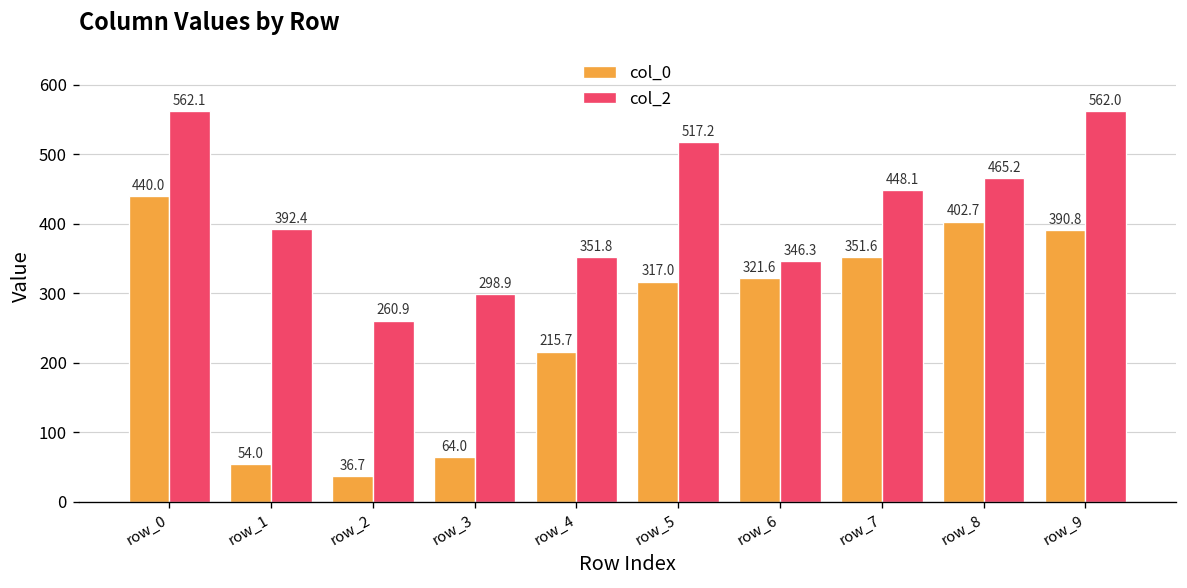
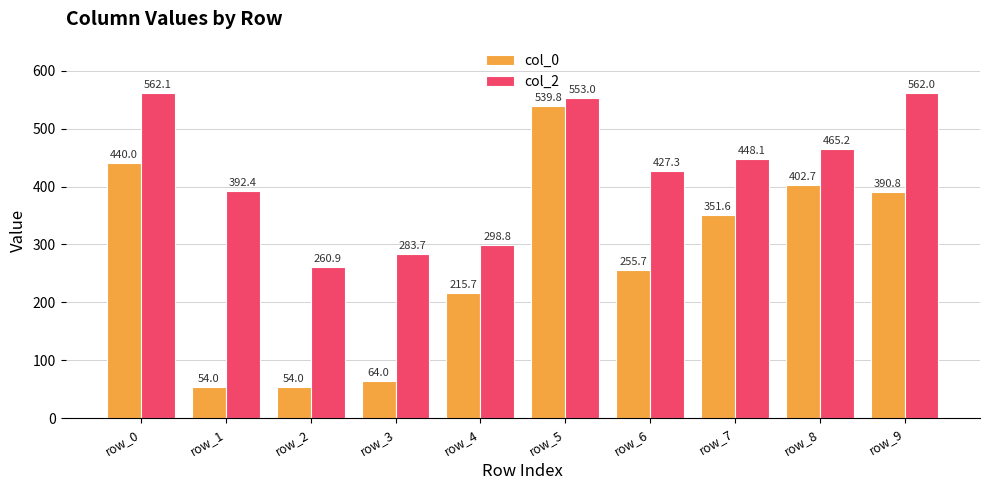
  {
    "col_0": {
      "row_0": 440.0,
      "row_1": 54.0,
-     "row_2": 36.7,
+     "row_2": 54.0,
      "row_3": 64.0,
      "row_4": 215.7,
-     "row_5": 317.0,
-     "row_6": 321.6,
+     "row_5": 539.8,
+     "row_6": 255.7,
      "row_7": 351.6,
      "row_8": 402.7,
      "row_9": 390.8
    },
    "col_2": {
      "row_0": 562.1,
      "row_1": 392.4,
      "row_2": 260.9,
-     "row_3": 298.9,
-     "row_4": 351.8,
-     "row_5": 517.2,
-     "row_6": 346.3,
+     "row_3": 283.7,
+     "row_4": 298.8,
+     "row_5": 553.0,
+     "row_6": 427.3,
      "row_7": 448.1,
      "row_8": 465.2,
      "row_9": 562.0
    }
  }
